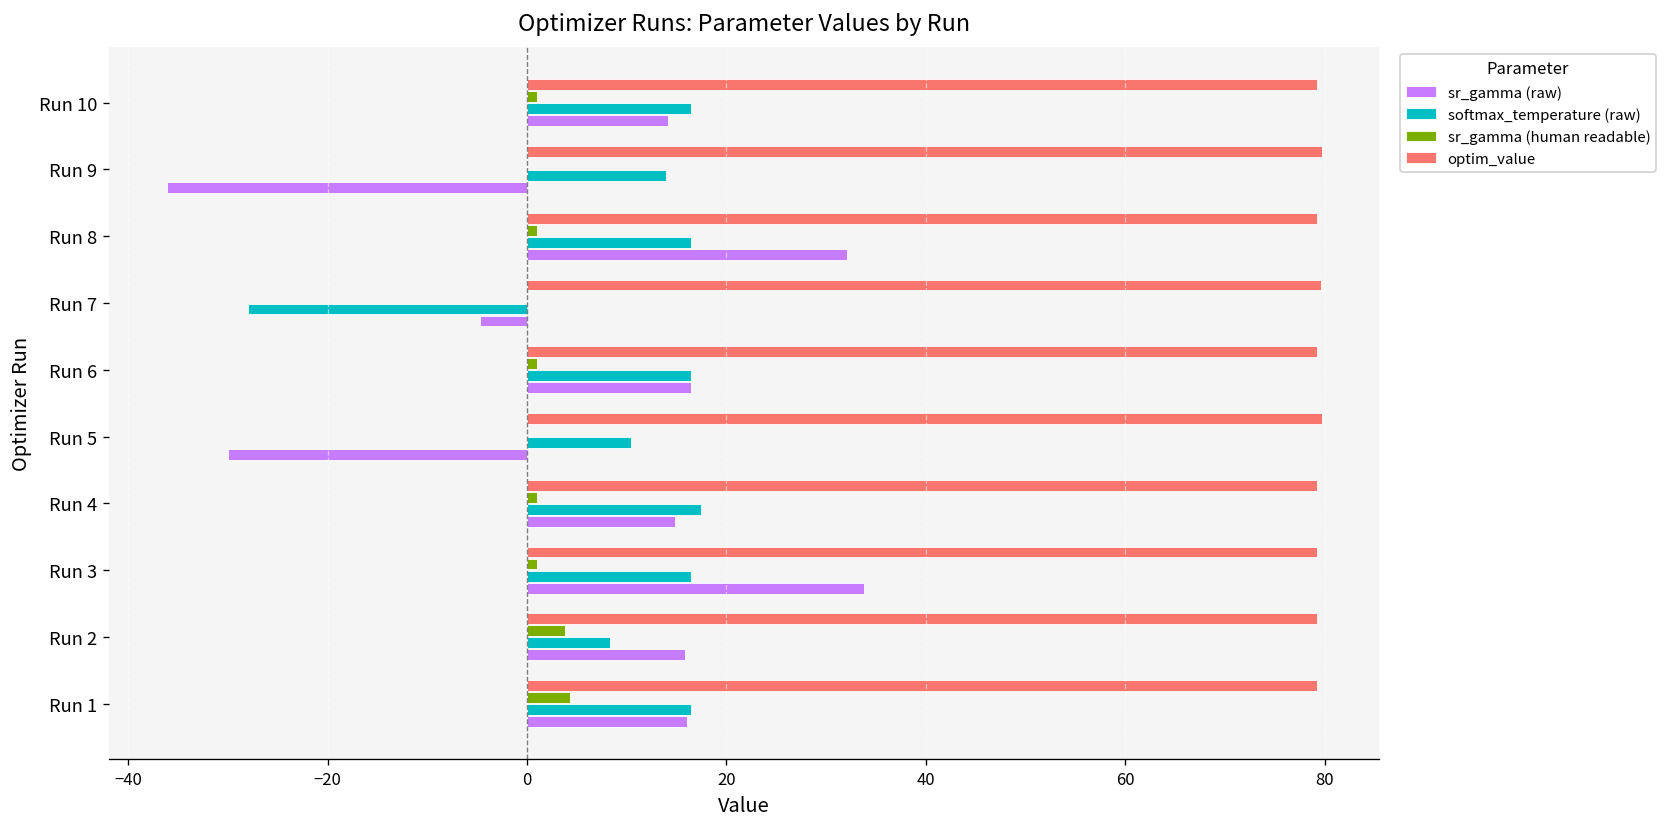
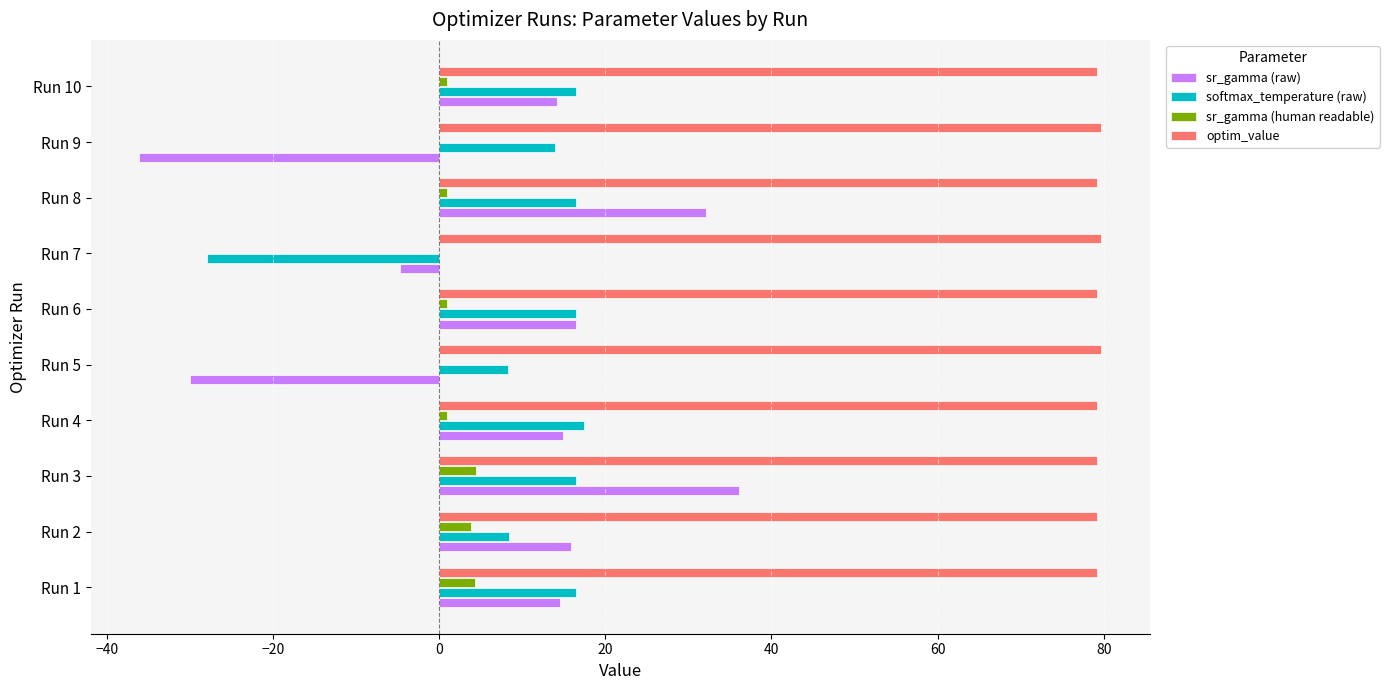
  {
    "sr_gamma (raw)": {
      "Run 10": 14,
      "Run 9": -36,
      "Run 8": 32,
      "Run 7": -5,
      "Run 6": 16,
      "Run 5": -30,
      "Run 4": 15,
-     "Run 3": 34,
+     "Run 3": 36,
      "Run 2": 16,
-     "Run 1": 16
+     "Run 1": 15
    },
    "softmax_temperature (raw)": {
      "Run 10": 16,
      "Run 9": 14,
      "Run 8": 16,
      "Run 7": -28,
      "Run 6": 16,
-     "Run 5": 10,
+     "Run 5": 8,
      "Run 4": 17,
      "Run 3": 16,
      "Run 2": 8,
      "Run 1": 16
    },
    "sr_gamma (human readable)": {
      "Run 10": 1,
      "Run 8": 1,
      "Run 6": 1,
      "Run 4": 1,
-     "Run 3": 1,
+     "Run 3": 4,
      "Run 2": 4,
      "Run 1": 4
    },
    "optim_value": {
      "Run 10": 79,
      "Run 9": 80,
      "Run 8": 79,
      "Run 7": 80,
      "Run 6": 79,
      "Run 5": 80,
      "Run 4": 79,
      "Run 3": 79,
      "Run 2": 79,
      "Run 1": 79
    }
  }
